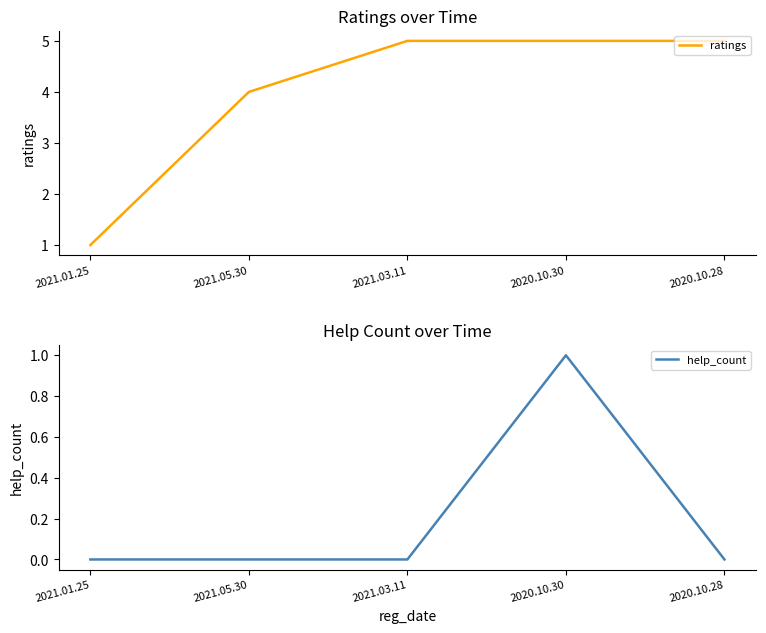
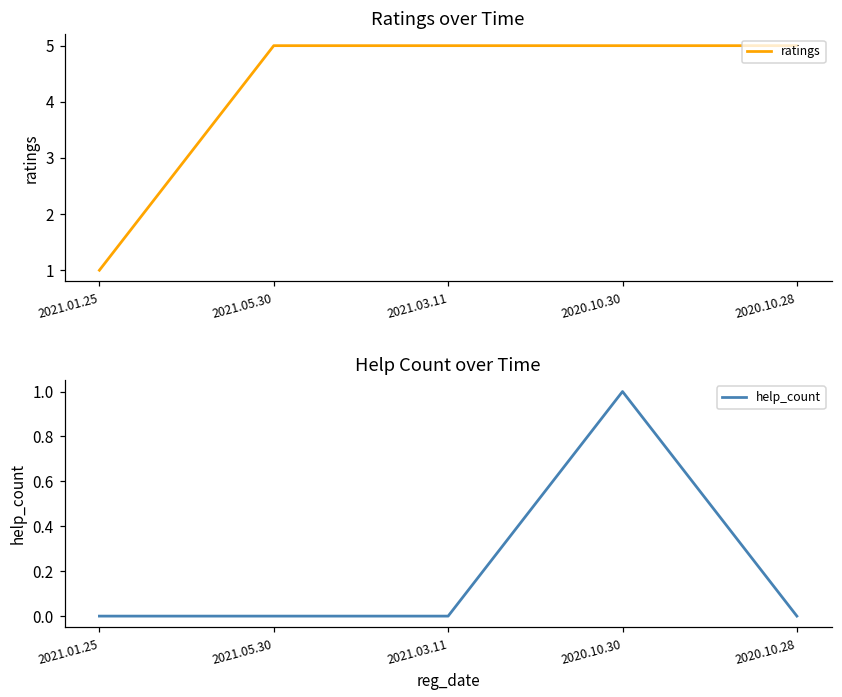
  {
    "Ratings over Time": {
      "2021.01.25": 1,
-     "2021.05.30": 4,
+     "2021.05.30": 5,
      "2021.03.11": 5,
      "2020.10.30": 5
    },
    "Help Count over Time": {
      "2021.01.25": 0.00,
      "2021.05.30": 0.00,
      "2021.03.11": 0.00,
      "2020.10.30": 1.00,
      "2020.10.28": 0.00
    }
  }
